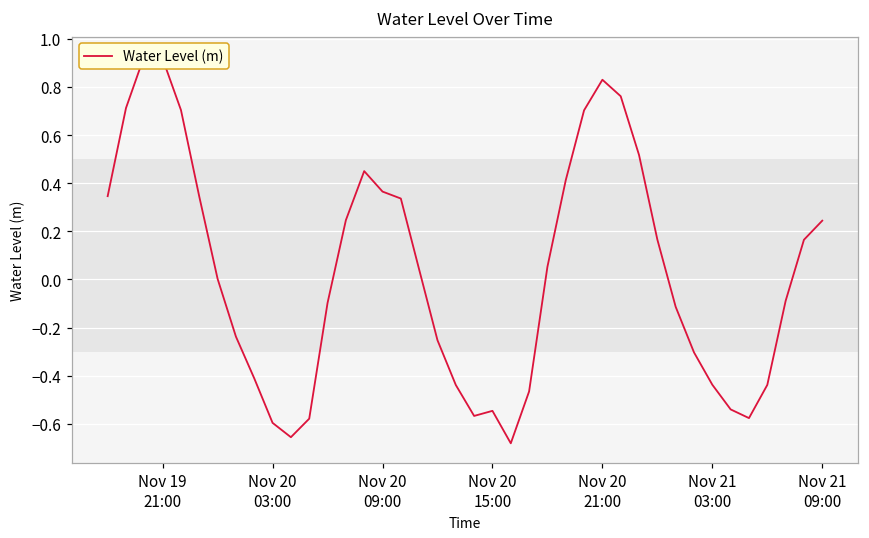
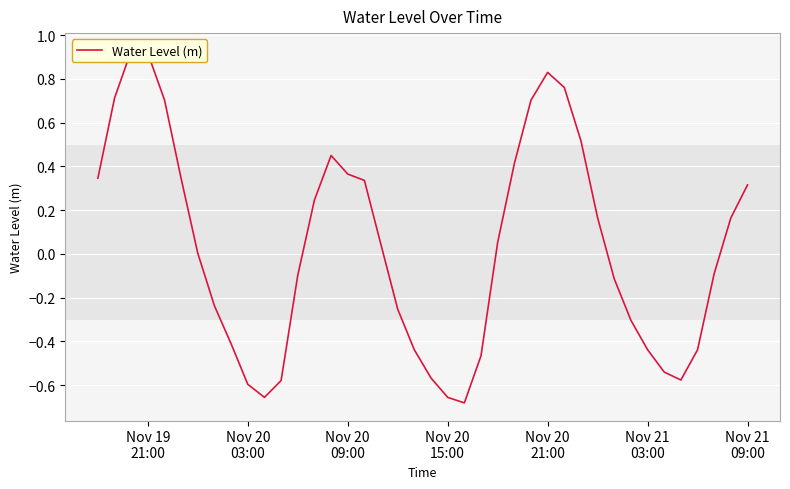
  {
    "Nov 20 03:00": -0.60,
    "Nov 20 09:00": 0.36,
-   "Nov 20 15:00": -0.55,
+   "Nov 20 15:00": -0.66,
    "Nov 20 21:00": 0.83,
    "Nov 21 03:00": -0.44,
-   "Nov 21 09:00": 0.24
+   "Nov 21 09:00": 0.32
  }
